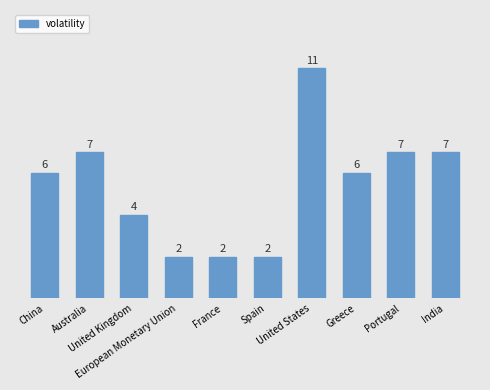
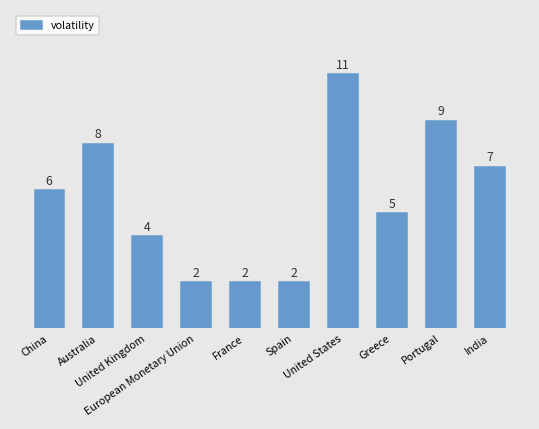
  {
    "China": 6,
-   "Australia": 7,
+   "Australia": 8,
    "United Kingdom": 4,
    "European Monetary Union": 2,
    "France": 2,
    "Spain": 2,
    "United States": 11,
-   "Greece": 6,
-   "Portugal": 7,
+   "Greece": 5,
+   "Portugal": 9,
    "India": 7
  }
